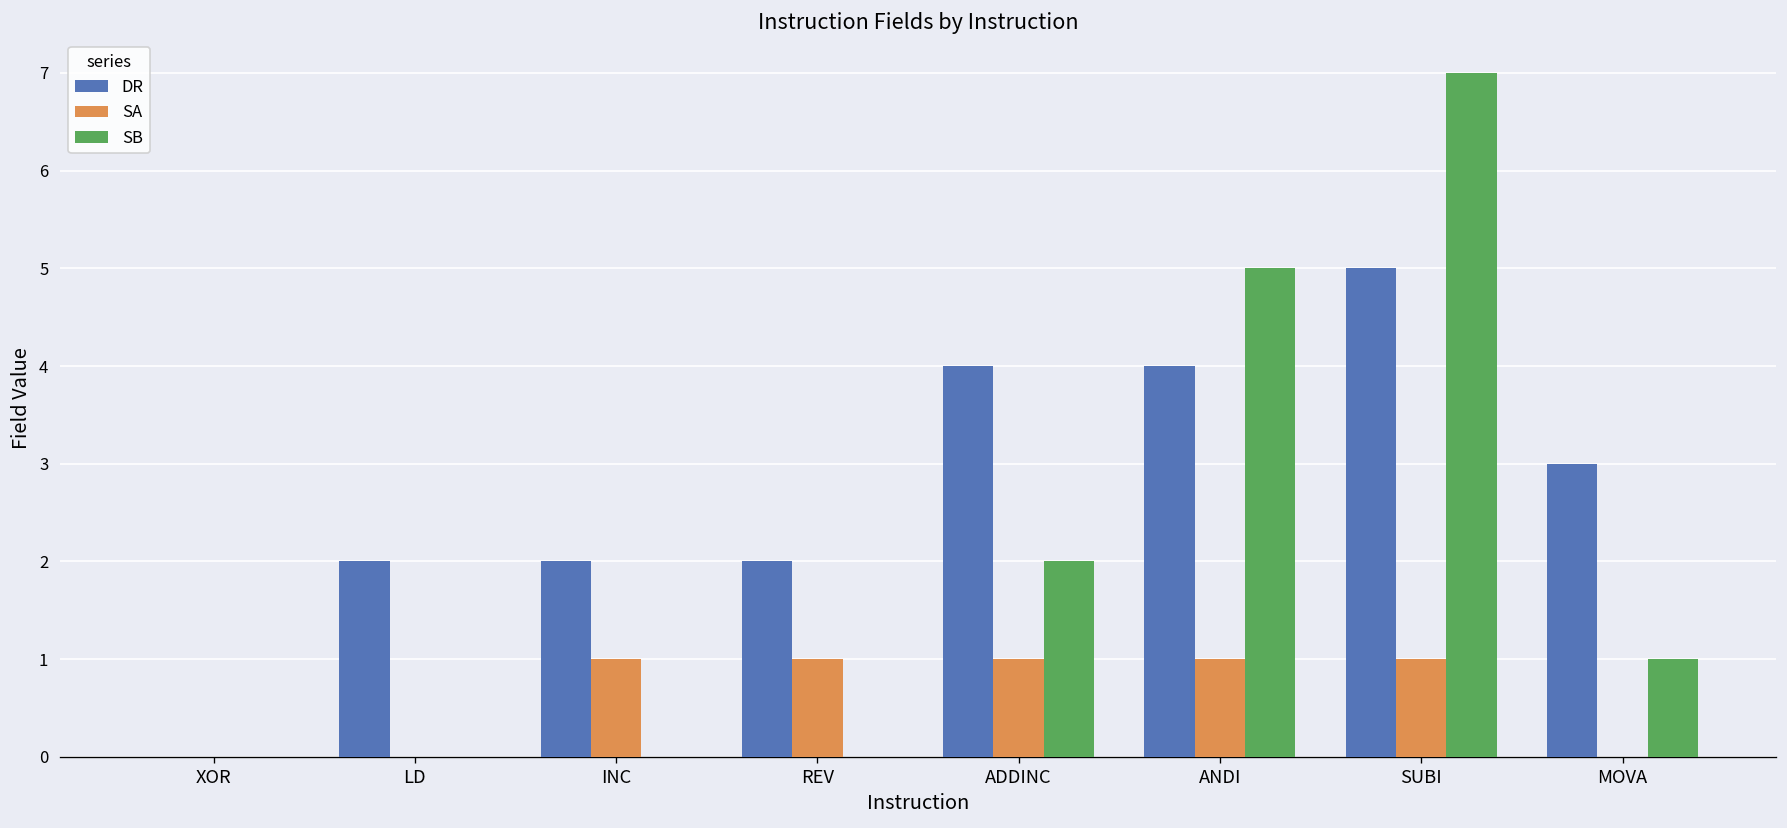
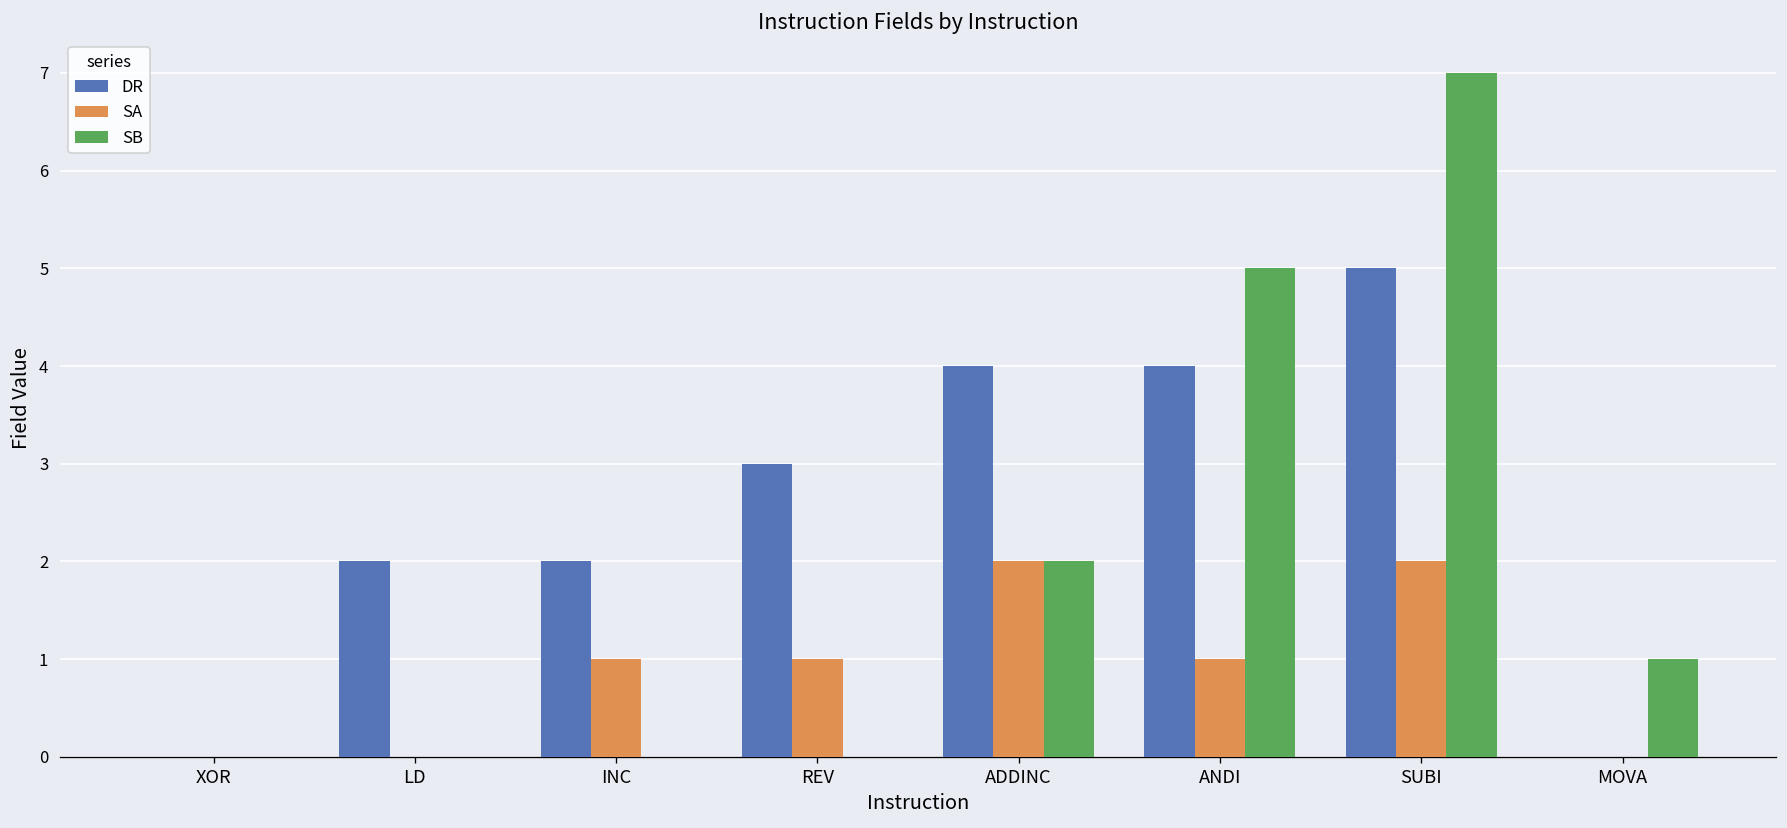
  {
    "DR": {
      "XOR": 0,
      "LD": 2,
      "INC": 2,
-     "REV": 2,
+     "REV": 3,
      "ADDINC": 4,
      "ANDI": 4,
      "SUBI": 5,
-     "MOVA": 3
+     "MOVA": 0
    },
    "SA": {
      "XOR": 0,
      "LD": 0,
      "INC": 1,
      "REV": 1,
-     "ADDINC": 1,
+     "ADDINC": 2,
      "ANDI": 1,
-     "SUBI": 1,
+     "SUBI": 2,
      "MOVA": 0
    },
    "SB": {
      "XOR": 0,
      "LD": 0,
      "INC": 0,
      "REV": 0,
      "ADDINC": 2,
      "ANDI": 5,
      "SUBI": 7,
      "MOVA": 1
    }
  }
